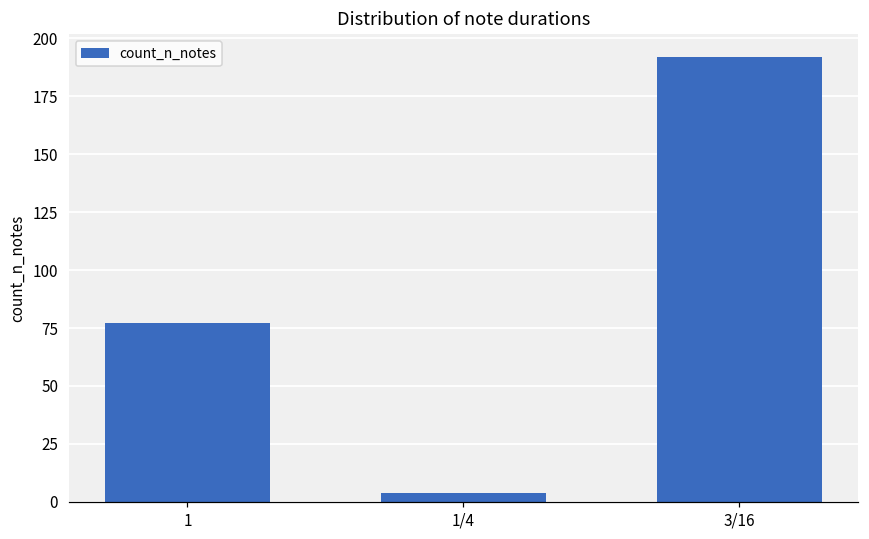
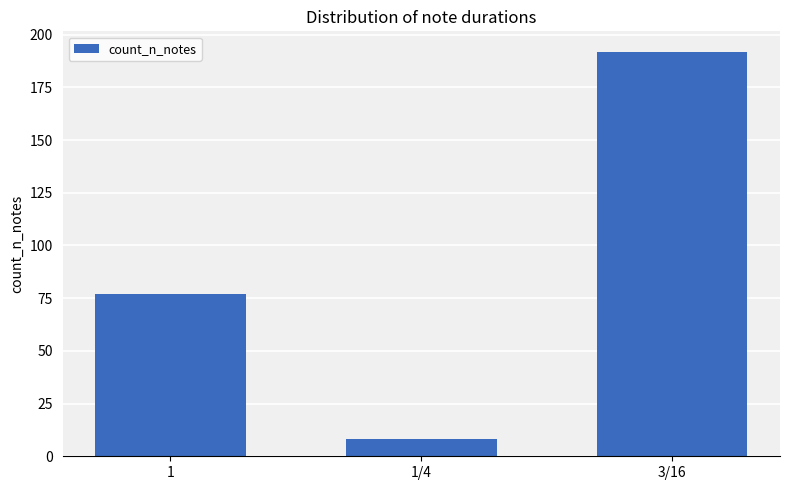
  {
    "1": 77,
-   "1/4": 4,
+   "1/4": 8,
    "3/16": 192
  }
